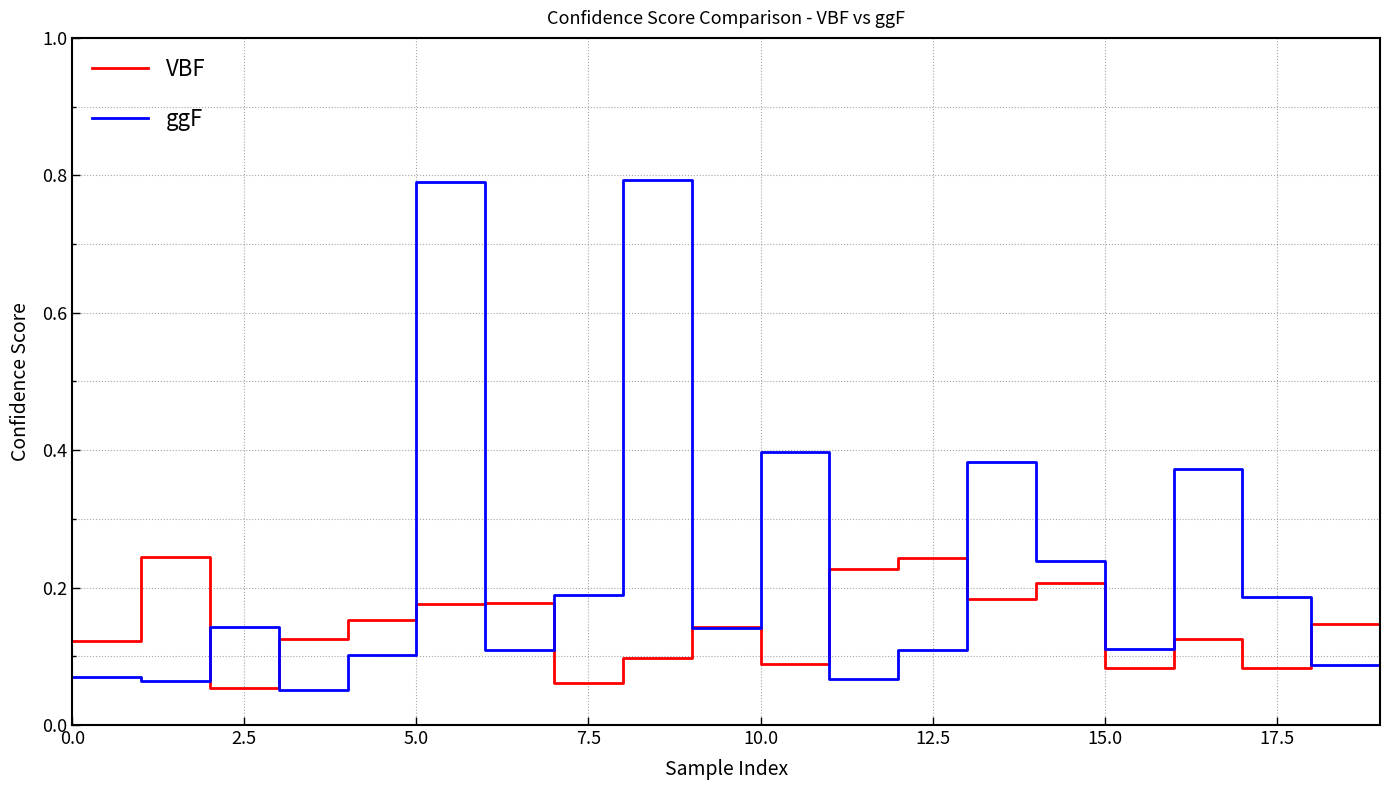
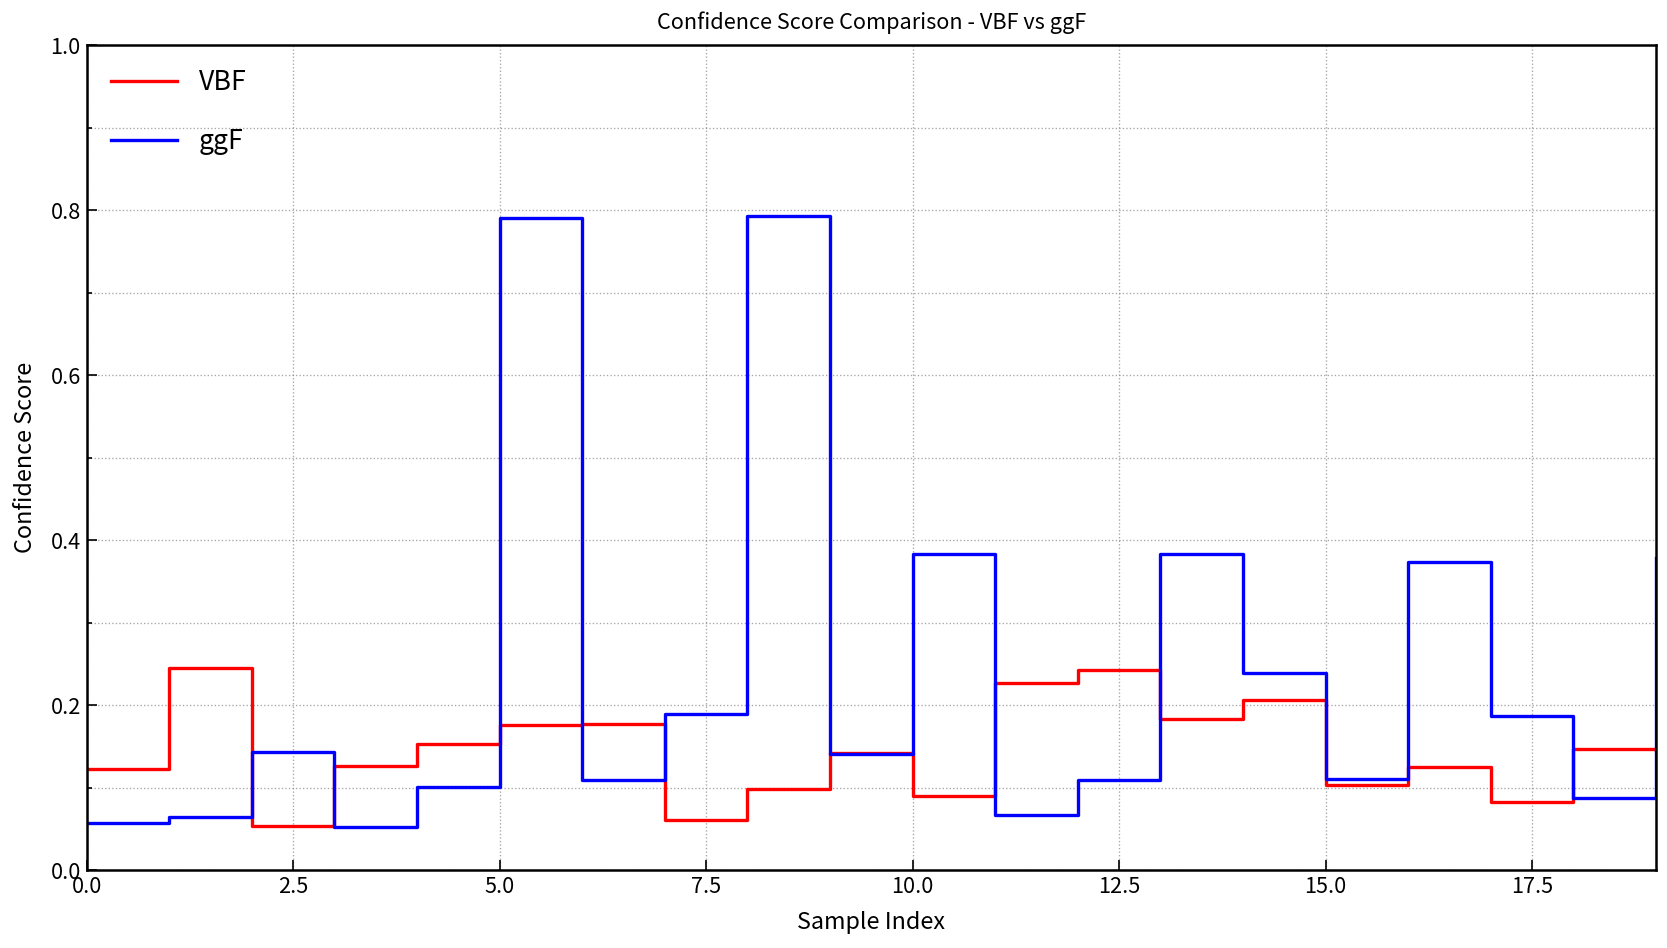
  {
    "VBF": {
      "0.0": 0.12,
      "5.0": 0.18,
      "10.0": 0.09,
-     "15.0": 0.08
+     "15.0": 0.10
    },
    "ggF": {
-     "0.0": 0.07,
+     "0.0": 0.06,
      "5.0": 0.79,
-     "10.0": 0.40,
+     "10.0": 0.38,
      "15.0": 0.11
    }
  }
